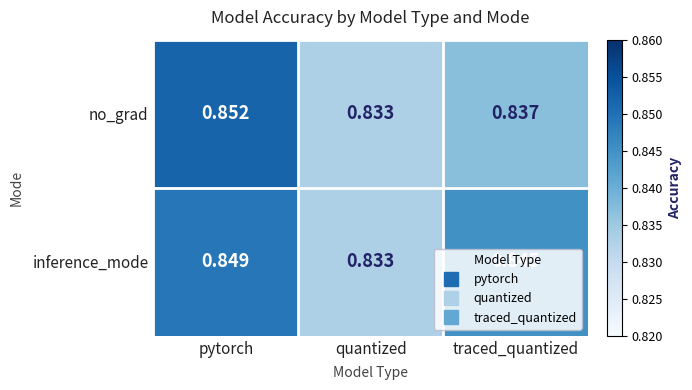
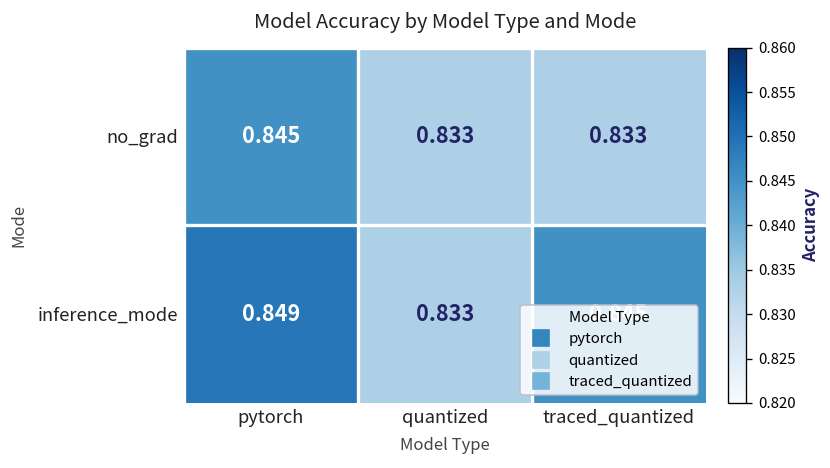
  {
    "no_grad": {
-     "pytorch": 0.852,
+     "pytorch": 0.845,
      "quantized": 0.833,
-     "traced_quantized": 0.837
+     "traced_quantized": 0.833
    },
    "inference_mode": {
      "pytorch": 0.849,
      "quantized": 0.833
    }
  }
